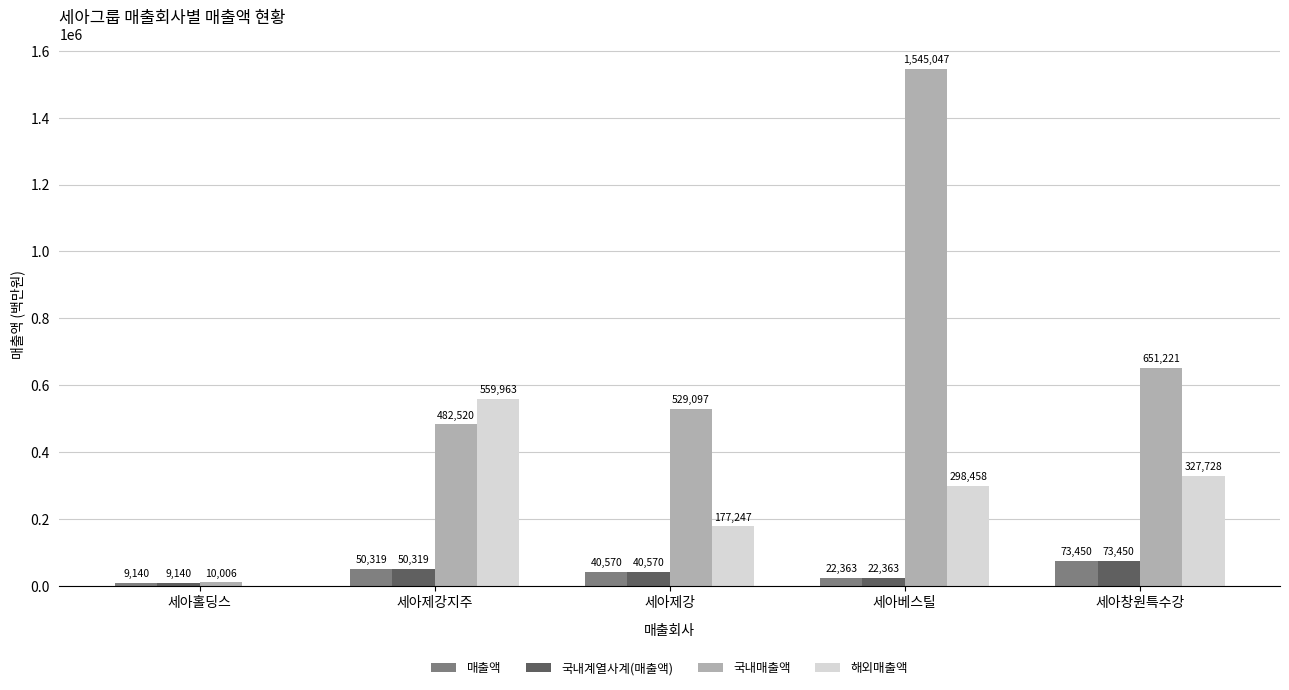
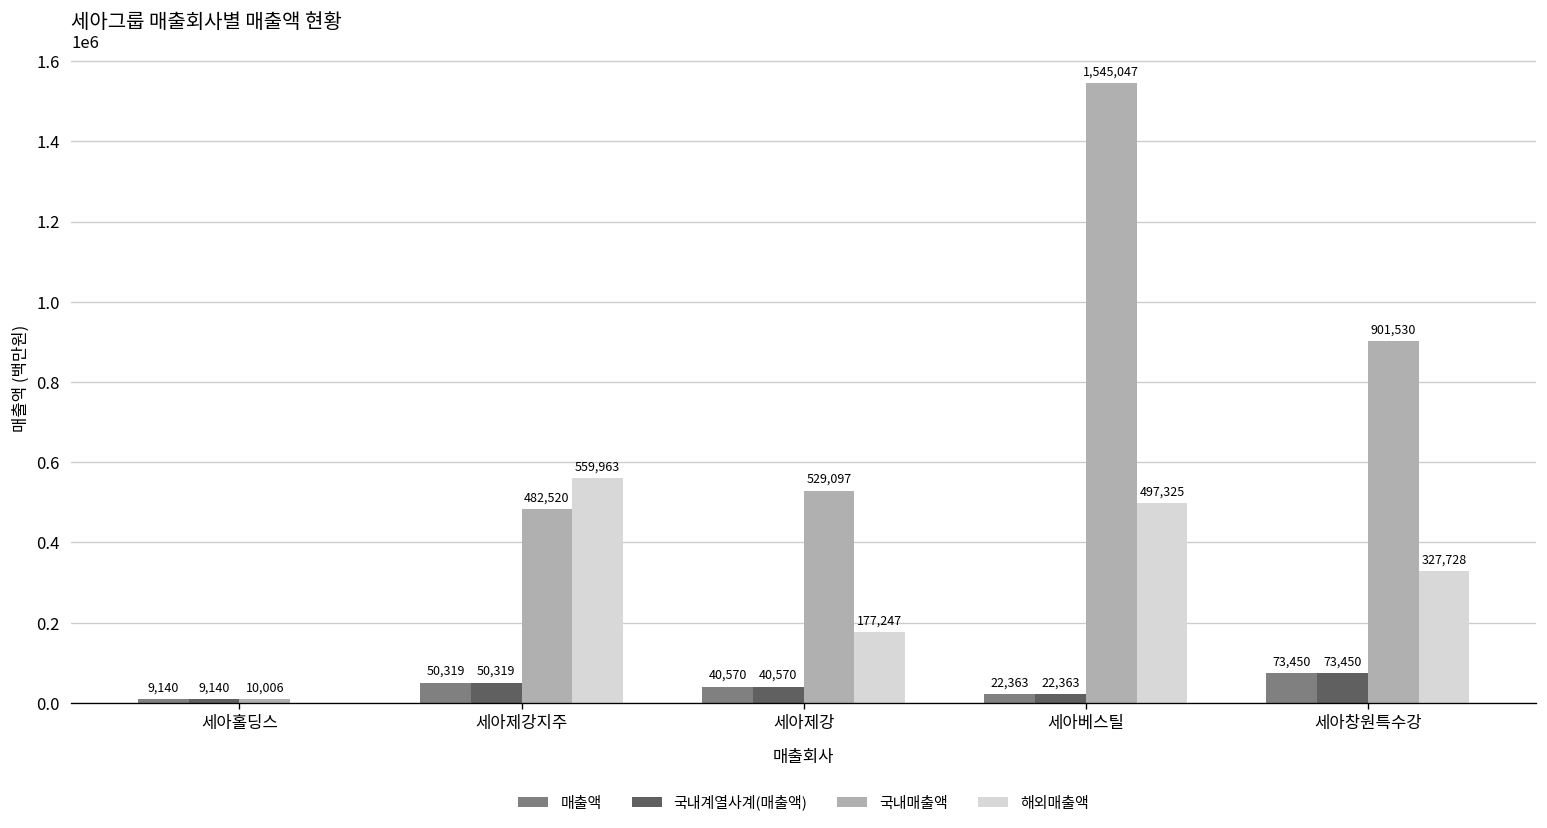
  {
    "국내매출액": {
      "세아홀딩스": "10,006",
      "세아제강지주": "482,520",
      "세아제강": "529,097",
      "세아베스틸": "1,545,047",
-     "세아창원특수강": "651,221"
+     "세아창원특수강": "901,530"
    },
    "해외매출액": {
      "세아제강지주": "559,963",
      "세아제강": "177,247",
-     "세아베스틸": "298,458",
+     "세아베스틸": "497,325",
      "세아창원특수강": "327,728"
    }
  }
